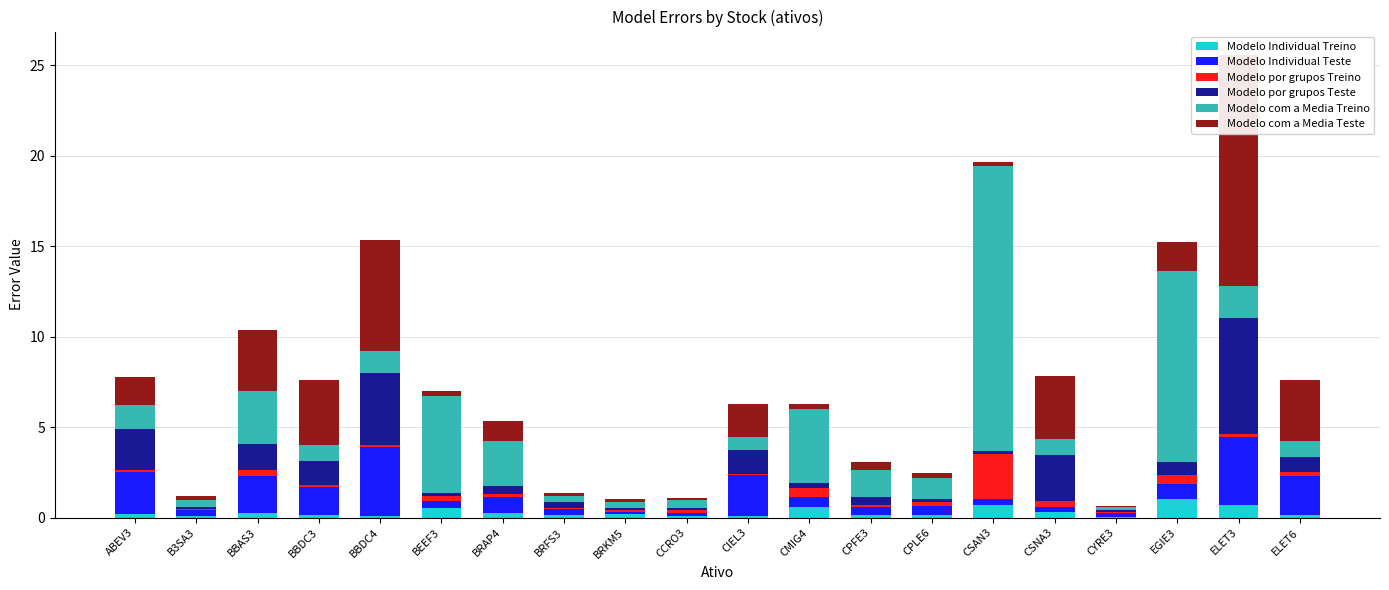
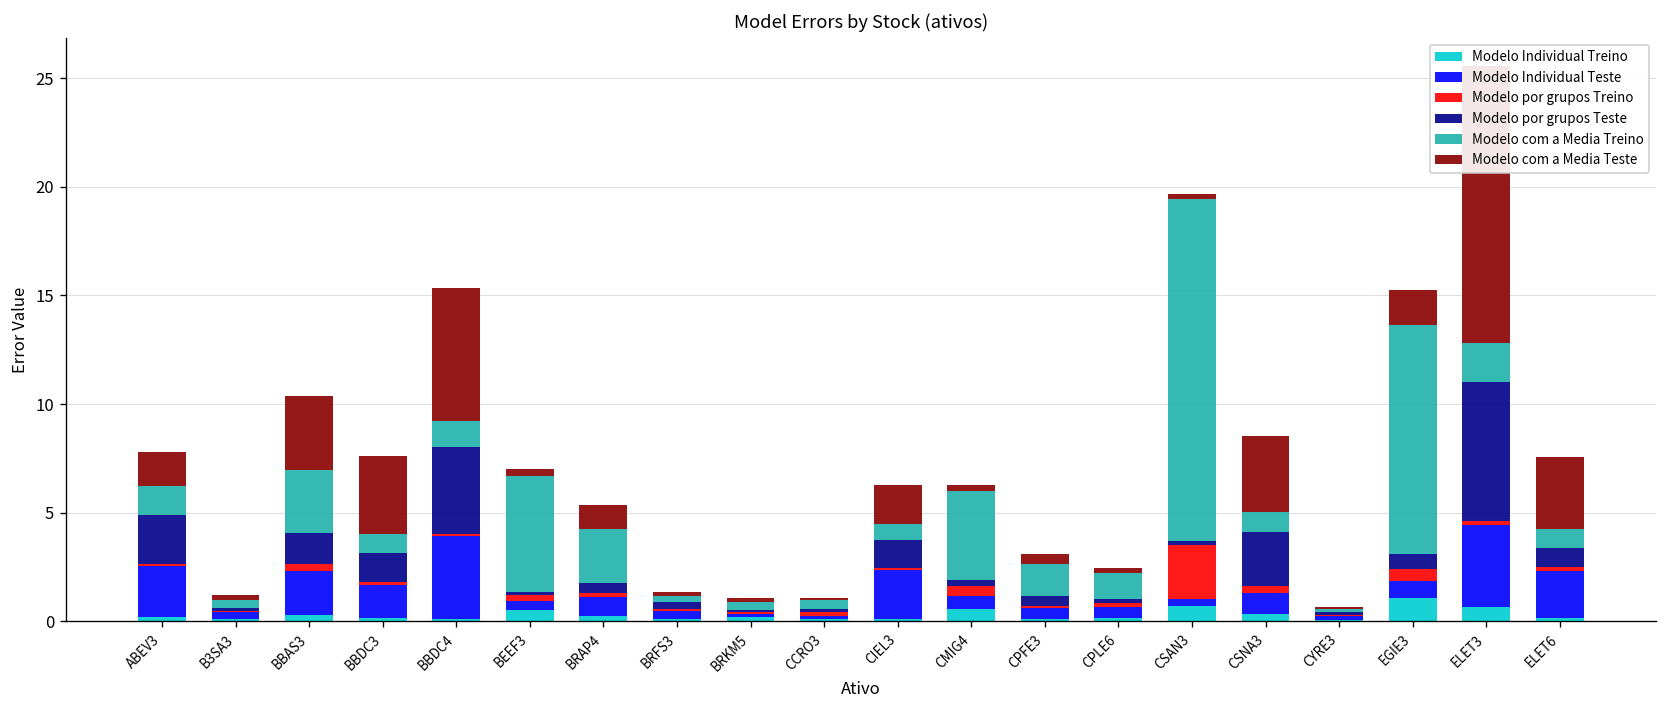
  {
    "Modelo Individual Teste": {
      "ABEV3": 2.3,
      "B3SA3": 0.3,
      "BBAS3": 2.0,
      "BBDC3": 1.5,
      "BBDC4": 3.8,
      "BEEF3": 0.4,
      "BRAP4": 0.9,
      "BRFS3": 0.3,
      "CCRO3": 0.1,
      "CIEL3": 2.2,
      "CMIG4": 0.6,
      "CPFE3": 0.5,
      "CPLE6": 0.5,
      "CSAN3": 0.3,
-     "CSNA3": 0.3,
+     "CSNA3": 1.0,
      "CYRE3": 0.2,
      "EGIE3": 0.8,
      "ELET3": 3.8,
      "ELET6": 2.2
    },
    "Modelo por grupos Treino": {
      "BBAS3": 0.3,
      "BEEF3": 0.3,
      "BRAP4": 0.2,
      "CCRO3": 0.2,
      "CMIG4": 0.5,
      "CPLE6": 0.2,
      "CSAN3": 2.5,
      "CSNA3": 0.3,
      "EGIE3": 0.5,
      "ELET3": 0.2,
      "ELET6": 0.2
    },
    "Modelo por grupos Teste": {
      "ABEV3": 2.2,
      "BBAS3": 1.4,
      "BBDC3": 1.3,
      "BBDC4": 4.0,
      "BEEF3": 0.2,
      "BRAP4": 0.4,
      "BRFS3": 0.3,
      "CIEL3": 1.3,
      "CMIG4": 0.3,
      "CPFE3": 0.4,
      "CPLE6": 0.2,
      "CSAN3": 0.2,
      "CSNA3": 2.5,
      "EGIE3": 0.7,
      "ELET3": 6.4,
      "ELET6": 0.9
    },
    "Modelo com a Media Teste": {
      "ABEV3": 1.6,
      "B3SA3": 0.2,
      "BBAS3": 3.4,
      "BBDC3": 3.6,
      "BBDC4": 6.1,
      "BEEF3": 0.3,
      "BRAP4": 1.1,
      "BRFS3": 0.2,
      "BRKM5": 0.2,
      "CIEL3": 1.8,
      "CMIG4": 0.3,
      "CPFE3": 0.5,
      "CPLE6": 0.2,
      "CSAN3": 0.2,
      "CSNA3": 3.5,
      "EGIE3": 1.6,
      "ELET6": 3.3
    }
  }
